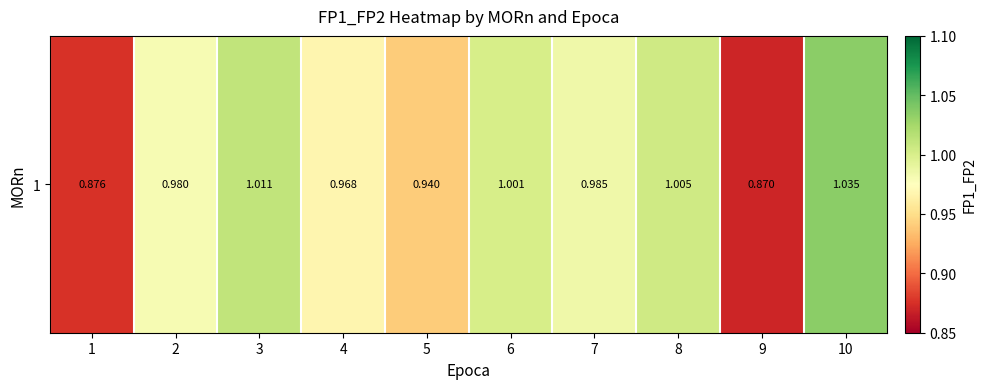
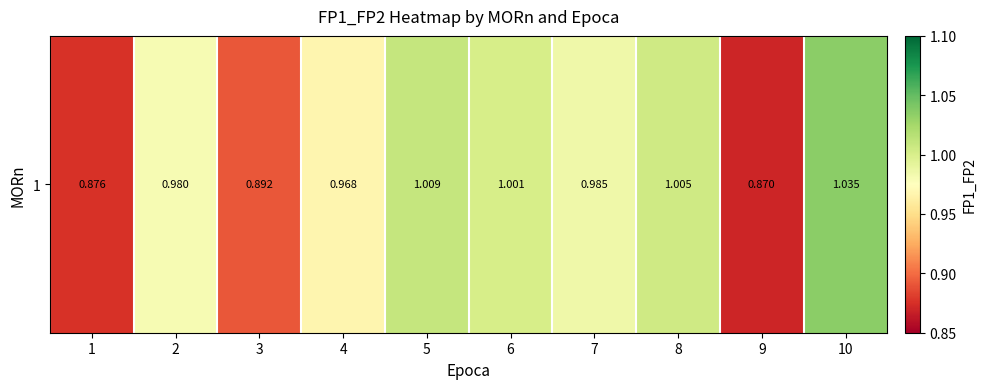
  {
    "1": {
      "1": 0.876,
      "2": 0.980,
-     "3": 1.011,
+     "3": 0.892,
      "4": 0.968,
-     "5": 0.940,
+     "5": 1.009,
      "6": 1.001,
      "7": 0.985,
      "8": 1.005,
      "9": 0.870,
      "10": 1.035
    }
  }
